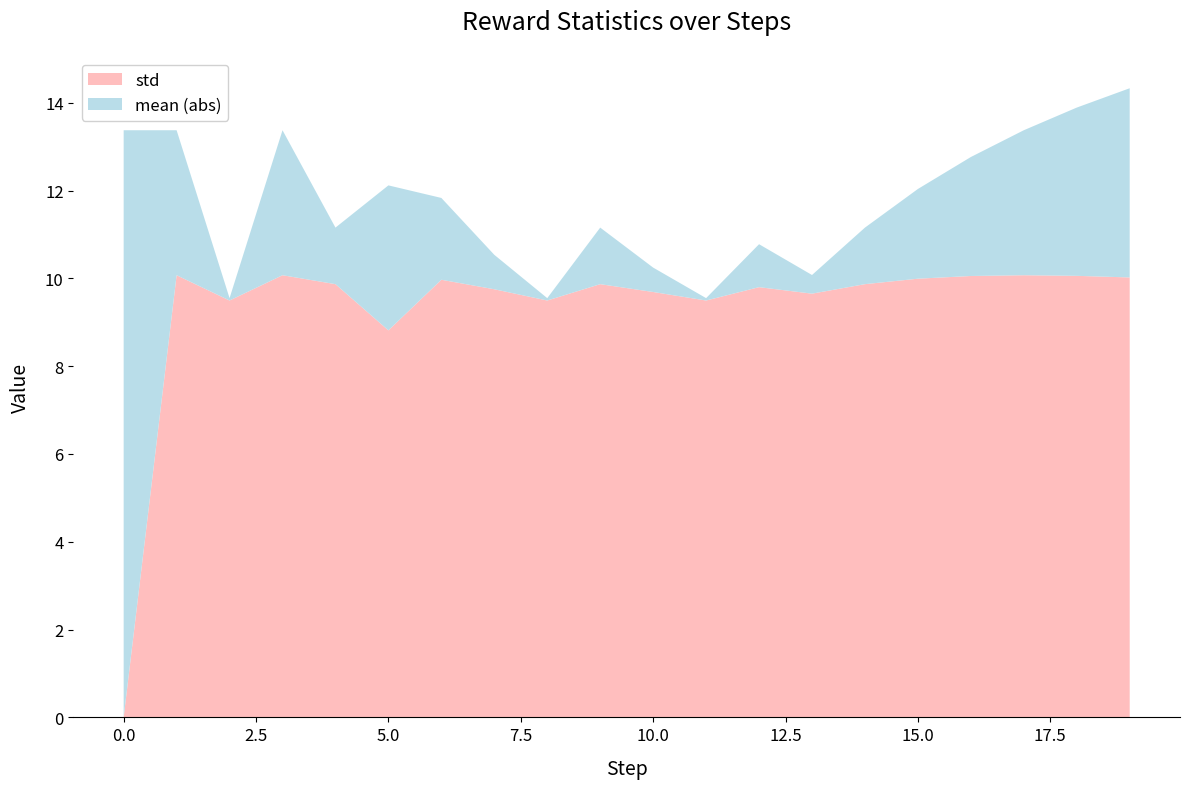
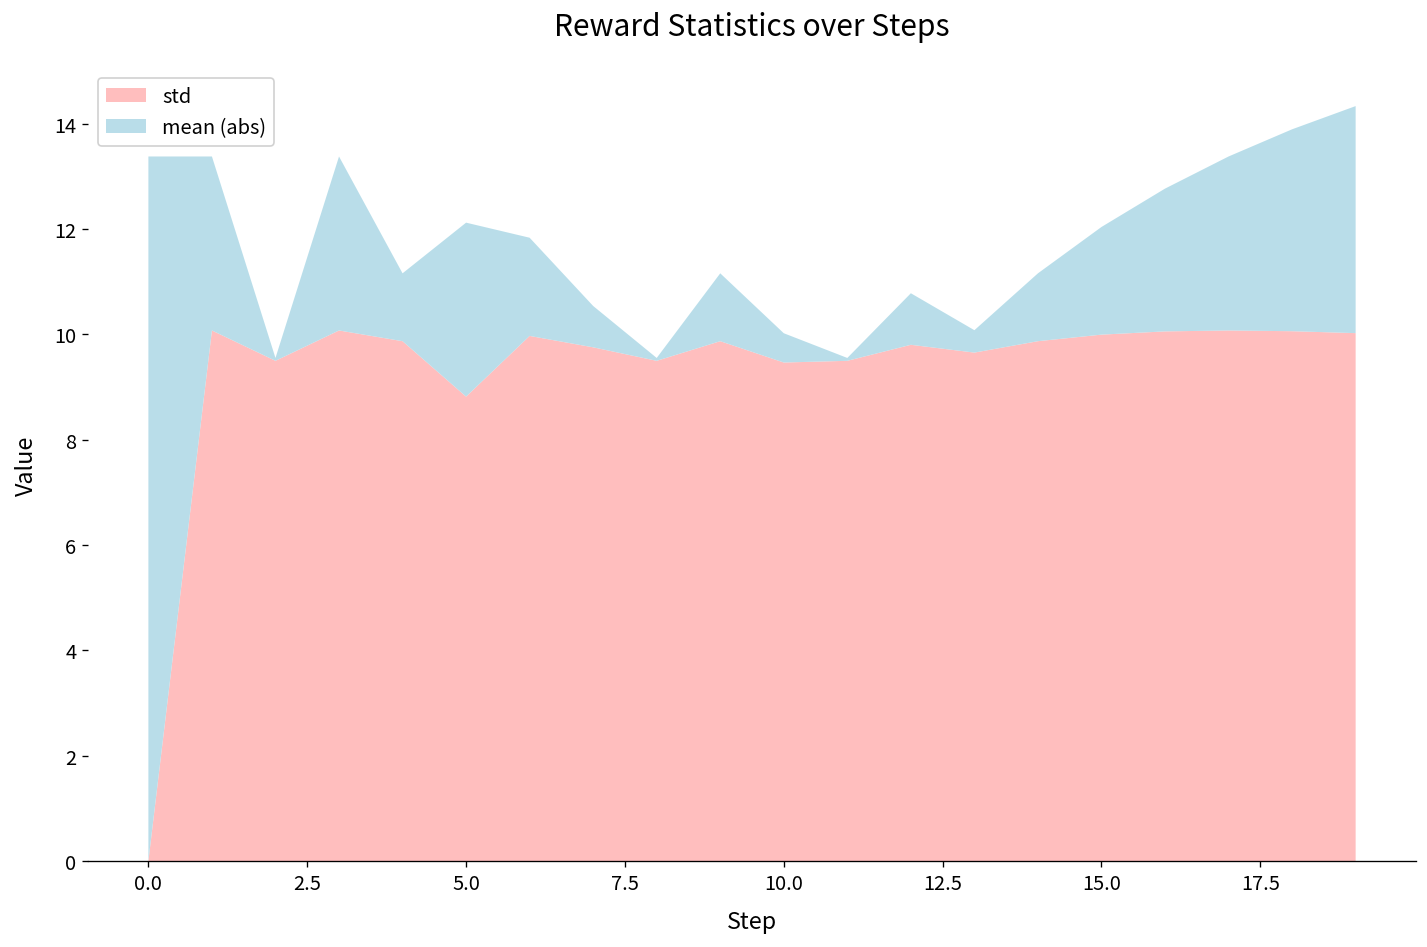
  {
    "std": {
      "0.0": 0.0,
      "5.0": 8.8,
-     "10.0": 9.7,
+     "10.0": 9.5,
      "15.0": 10.0
    },
    "mean (abs)": {
      "0.0": 13.4,
      "5.0": 3.3,
      "10.0": 0.6,
      "15.0": 2.0
    }
  }
